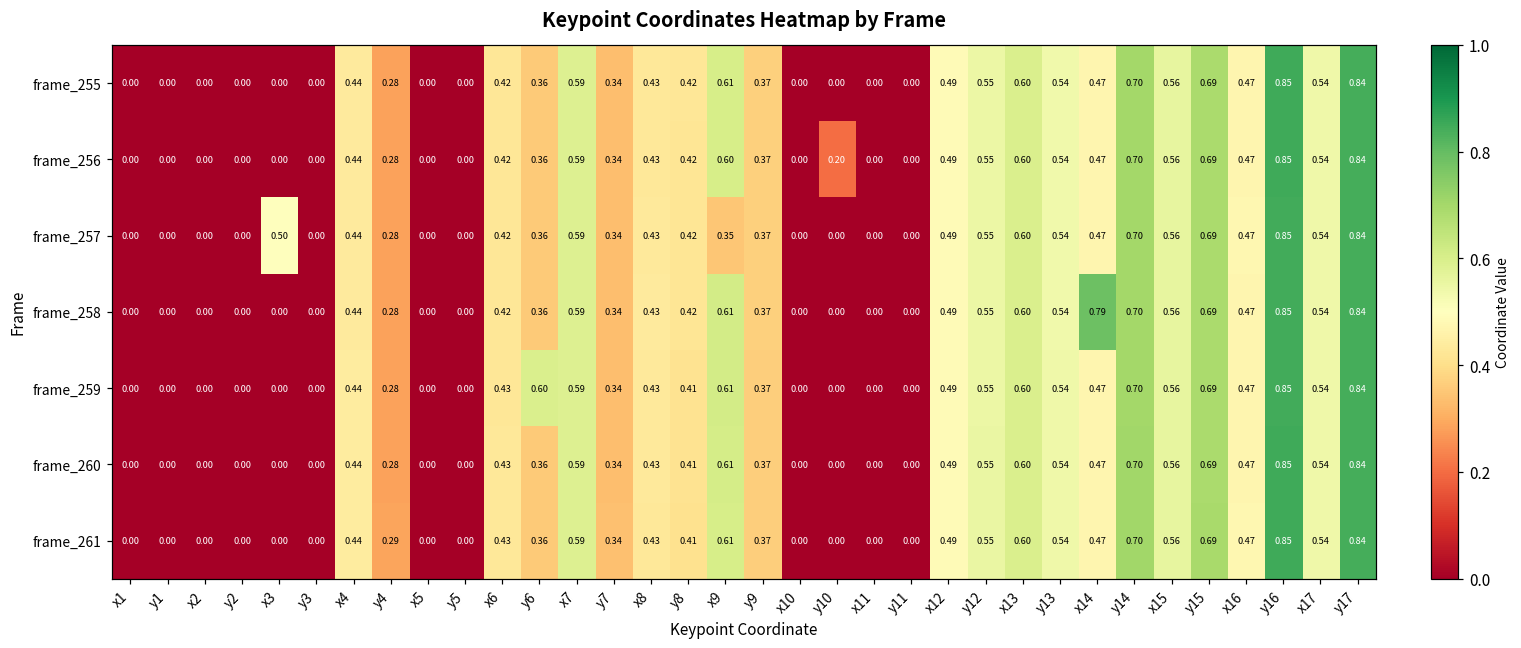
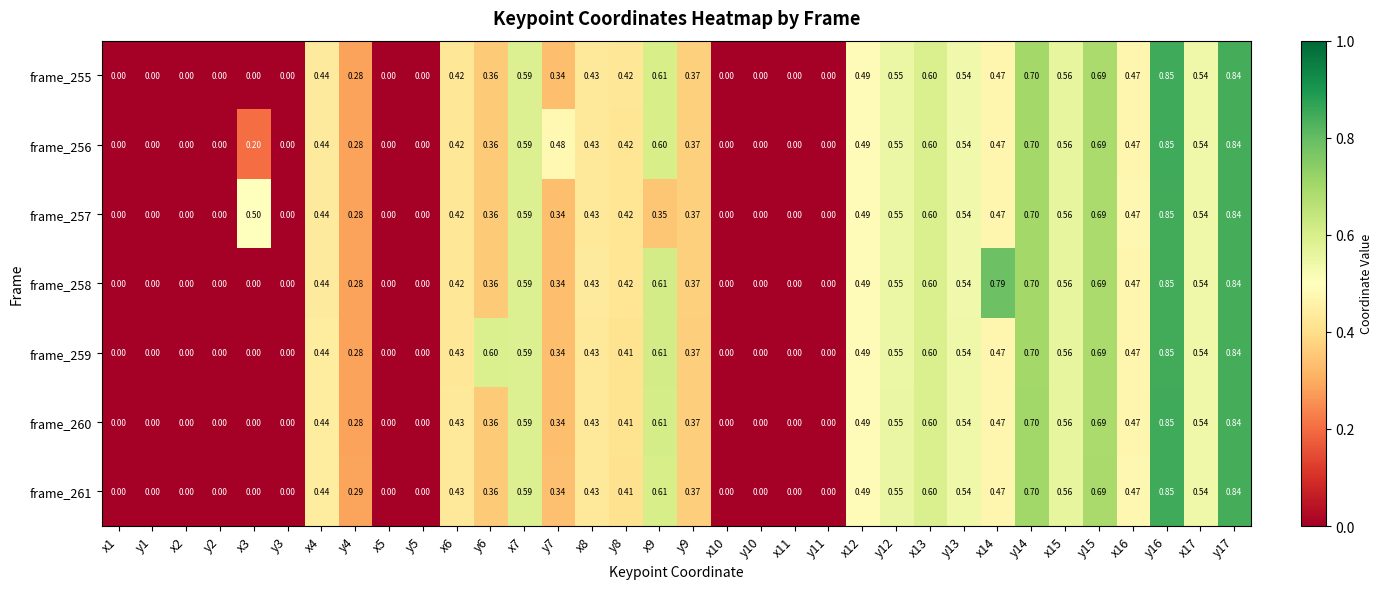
  {
    "frame_256": {
      "x1": 0.00,
      "y1": 0.00,
      "x2": 0.00,
      "y2": 0.00,
-     "x3": 0.00,
+     "x3": 0.20,
      "y3": 0.00,
      "x4": 0.44,
      "y4": 0.28,
      "x5": 0.00,
      "y5": 0.00,
      "x6": 0.42,
      "y6": 0.36,
      "x7": 0.59,
-     "y7": 0.34,
+     "y7": 0.48,
      "x8": 0.43,
      "y8": 0.42,
      "x9": 0.60,
      "y9": 0.37,
      "x10": 0.00,
-     "y10": 0.20,
+     "y10": 0.00,
      "x11": 0.00,
      "y11": 0.00,
      "x12": 0.49,
      "y12": 0.55,
      "x13": 0.60,
      "y13": 0.54,
      "x14": 0.47,
      "y14": 0.70,
      "x15": 0.56,
      "y15": 0.69,
      "x16": 0.47,
      "y16": 0.85,
      "x17": 0.54,
      "y17": 0.84
    }
  }
